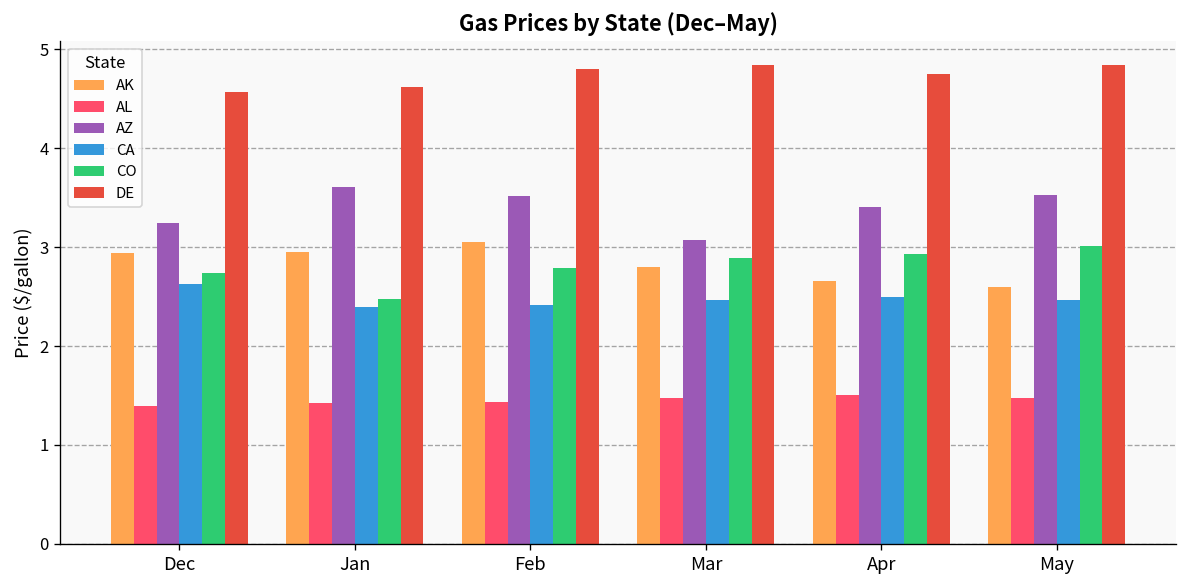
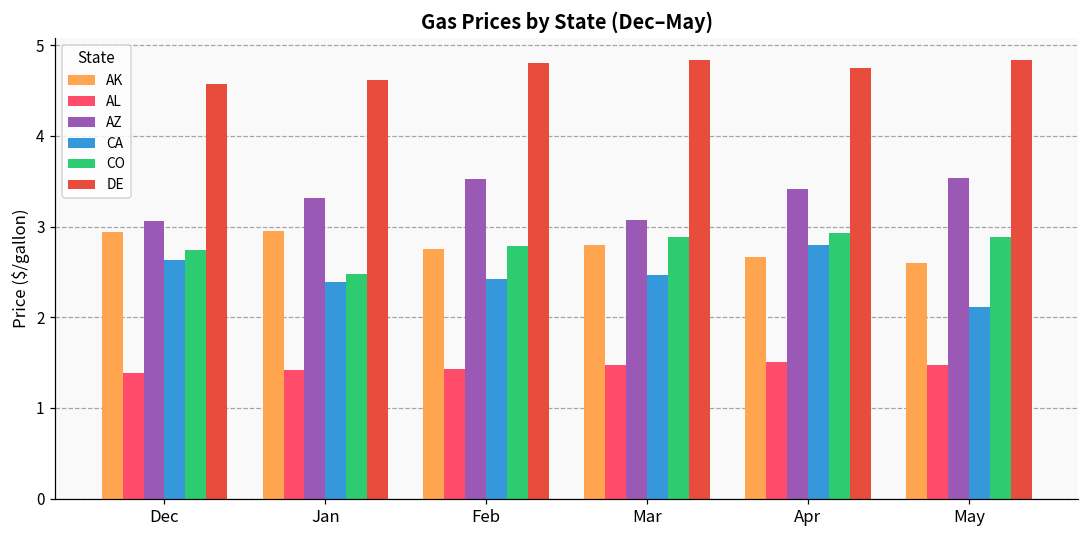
  {
    "AK": {
      "Dec": 2.9,
      "Jan": 3.0,
-     "Feb": 3.1,
+     "Feb": 2.8,
      "Mar": 2.8,
      "Apr": 2.7,
      "May": 2.6
    },
    "AZ": {
-     "Dec": 3.2,
-     "Jan": 3.6,
+     "Dec": 3.1,
+     "Jan": 3.3,
      "Feb": 3.5,
      "Mar": 3.1,
      "Apr": 3.4,
      "May": 3.5
    },
    "CA": {
      "Dec": 2.6,
      "Jan": 2.4,
      "Feb": 2.4,
      "Mar": 2.5,
-     "Apr": 2.5,
-     "May": 2.5
+     "Apr": 2.8,
+     "May": 2.1
    },
    "CO": {
      "Dec": 2.7,
      "Jan": 2.5,
      "Feb": 2.8,
      "Mar": 2.9,
      "Apr": 2.9,
-     "May": 3.0
+     "May": 2.9
    }
  }
